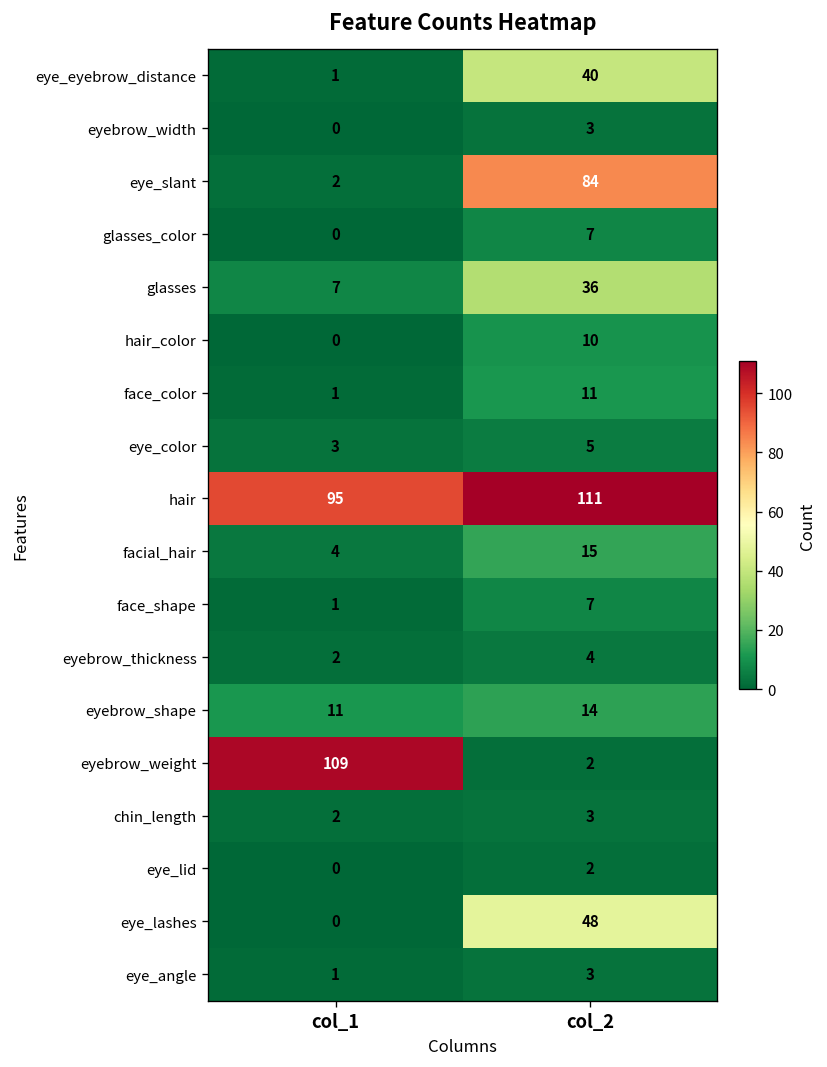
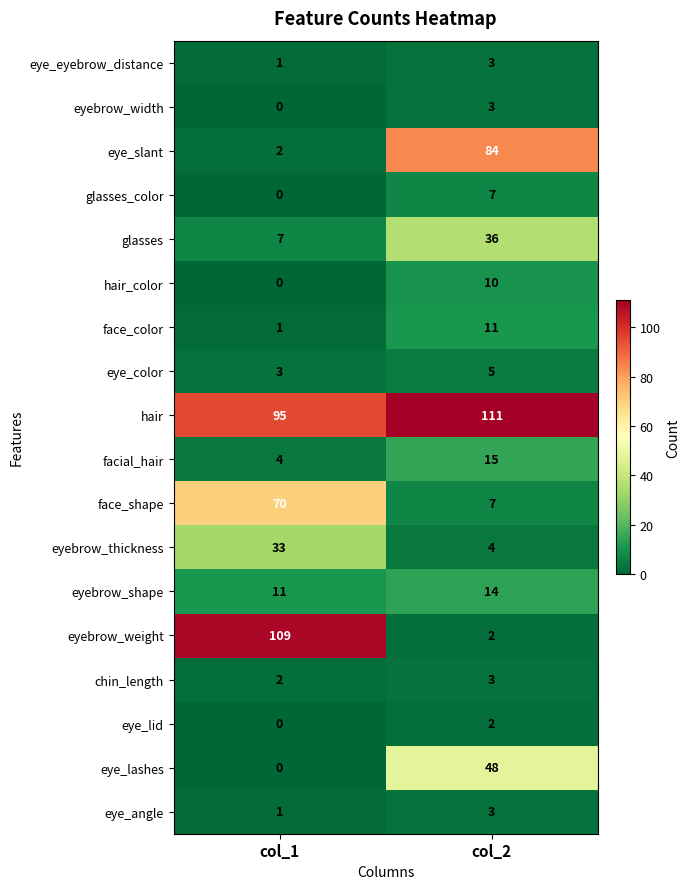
  {
    "eye_eyebrow_distance": {
      "col_1": 1,
-     "col_2": 40
+     "col_2": 3
    },
    "eyebrow_width": {
      "col_1": 0,
      "col_2": 3
    },
    "eye_slant": {
      "col_1": 2,
      "col_2": 84
    },
    "glasses_color": {
      "col_1": 0,
      "col_2": 7
    },
    "glasses": {
      "col_1": 7,
      "col_2": 36
    },
    "hair_color": {
      "col_1": 0,
      "col_2": 10
    },
    "face_color": {
      "col_1": 1,
      "col_2": 11
    },
    "eye_color": {
      "col_1": 3,
      "col_2": 5
    },
    "hair": {
      "col_1": 95,
      "col_2": 111
    },
    "facial_hair": {
      "col_1": 4,
      "col_2": 15
    },
    "face_shape": {
-     "col_1": 1,
+     "col_1": 70,
      "col_2": 7
    },
    "eyebrow_thickness": {
-     "col_1": 2,
+     "col_1": 33,
      "col_2": 4
    },
    "eyebrow_shape": {
      "col_1": 11,
      "col_2": 14
    },
    "eyebrow_weight": {
      "col_1": 109,
      "col_2": 2
    },
    "chin_length": {
      "col_1": 2,
      "col_2": 3
    },
    "eye_lid": {
      "col_1": 0,
      "col_2": 2
    },
    "eye_lashes": {
      "col_1": 0,
      "col_2": 48
    },
    "eye_angle": {
      "col_1": 1,
      "col_2": 3
    }
  }
